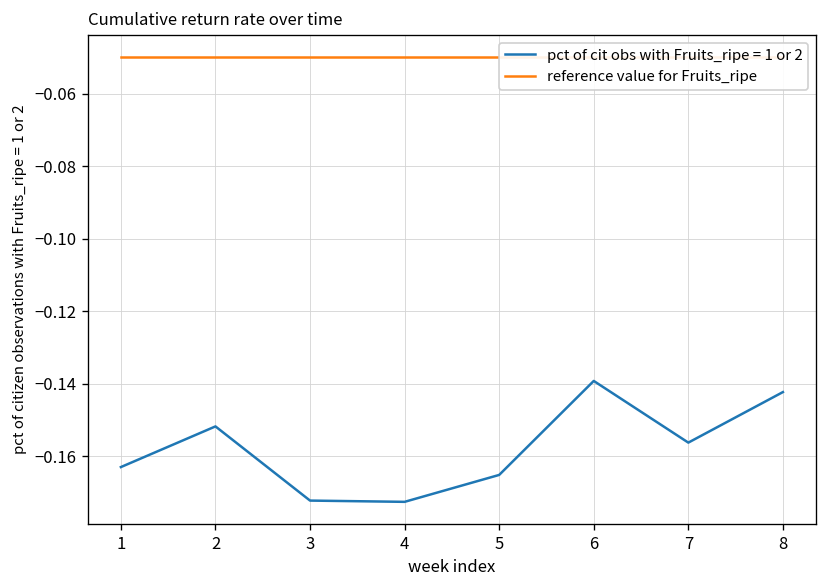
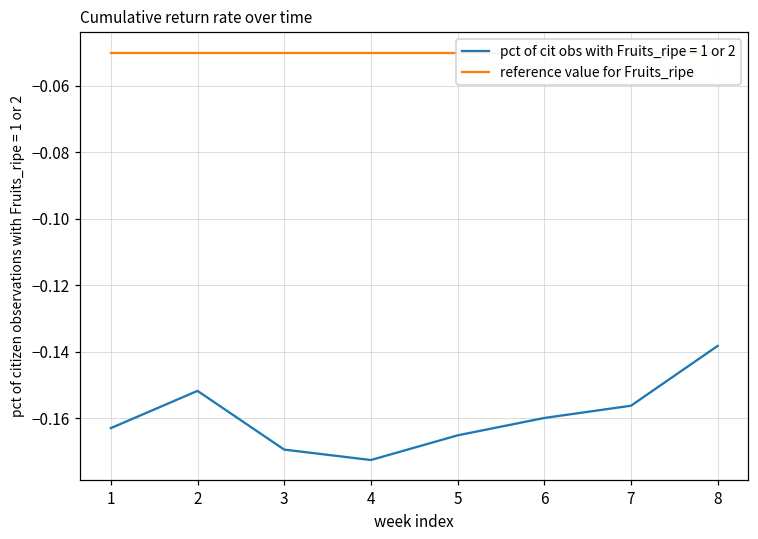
  {
    "pct of cit obs with Fruits_ripe = 1 or 2": {
      "1": -0.163,
      "2": -0.152,
-     "3": -0.172,
+     "3": -0.169,
      "4": -0.173,
      "5": -0.165,
-     "6": -0.139,
+     "6": -0.160,
      "7": -0.156,
-     "8": -0.142
+     "8": -0.138
    },
    "reference value for Fruits_ripe": {
      "1": -0.050,
      "2": -0.050,
      "3": -0.050,
      "4": -0.050
    }
  }
